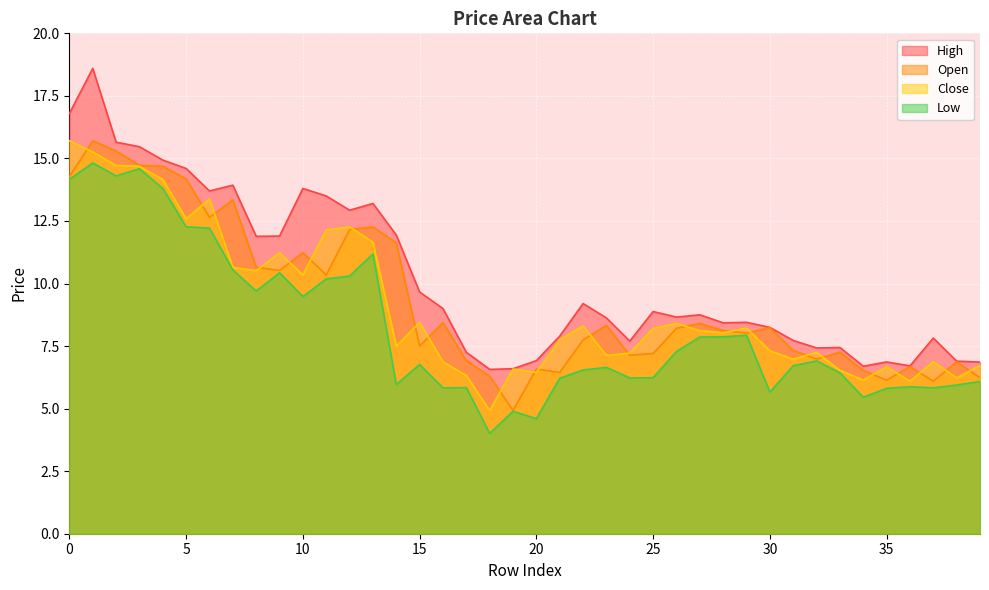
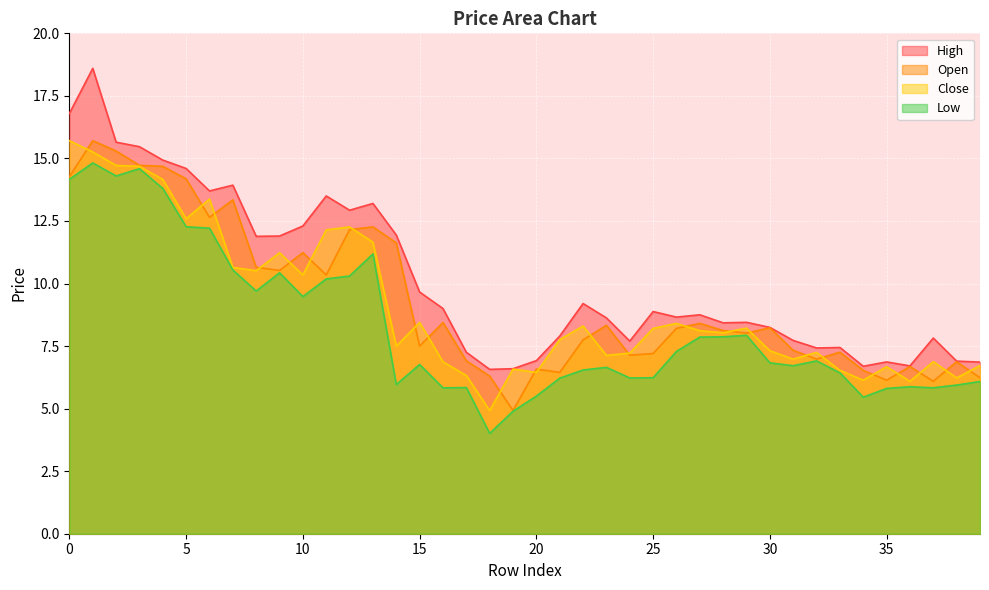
  {
    "High": {
      "0": 16.8,
      "5": 14.6,
-     "10": 13.8,
+     "10": 12.3,
      "15": 9.7,
      "20": 6.9,
      "25": 8.9,
      "35": 6.9
    },
    "Low": {
      "0": 14.2,
      "5": 12.3,
      "10": 9.5,
      "15": 6.8,
-     "20": 4.6,
+     "20": 5.5,
      "25": 6.2,
-     "30": 5.7,
+     "30": 6.8,
      "35": 5.8
    }
  }
